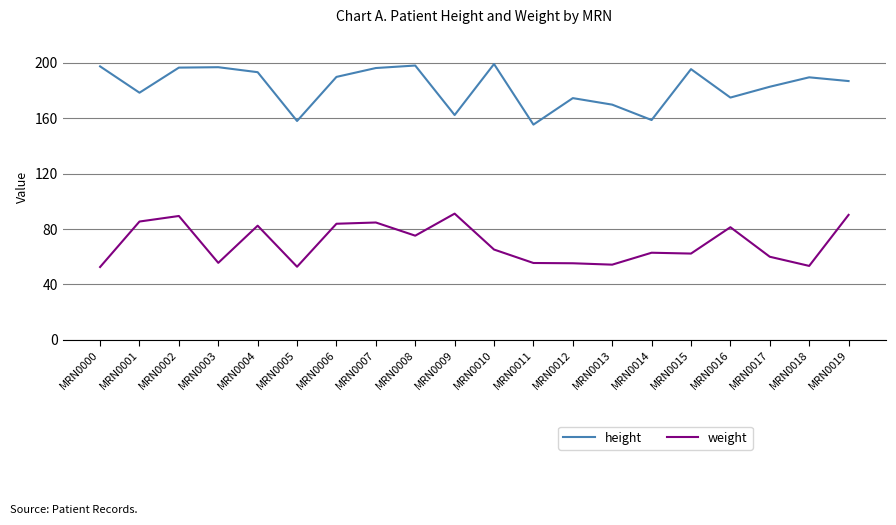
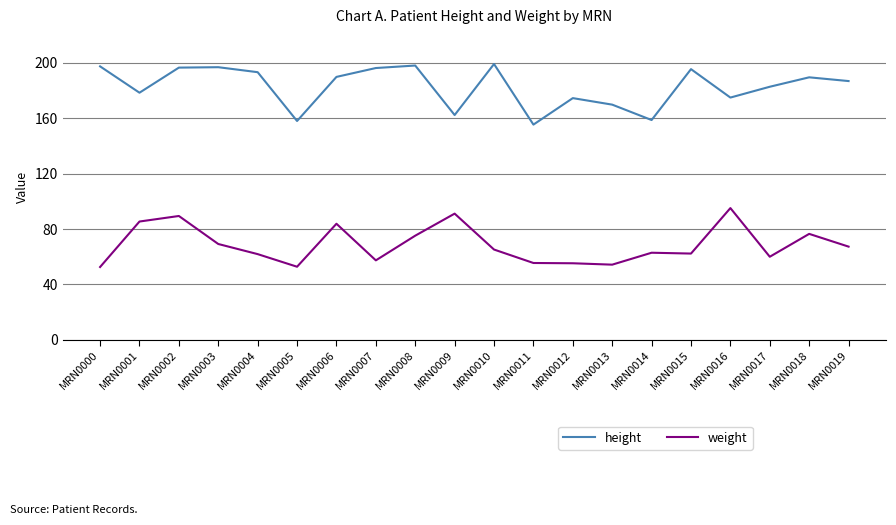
  {
    "height": {
      "MRN0000": 197,
      "MRN0001": 178,
      "MRN0002": 196,
      "MRN0003": 197,
      "MRN0004": 193,
      "MRN0005": 158,
      "MRN0006": 190,
      "MRN0007": 196,
      "MRN0008": 198,
      "MRN0009": 162,
      "MRN0010": 199,
      "MRN0011": 155,
      "MRN0012": 174,
      "MRN0013": 170,
      "MRN0014": 159,
      "MRN0015": 195,
      "MRN0016": 175,
      "MRN0017": 183,
      "MRN0018": 189,
      "MRN0019": 187
    },
    "weight": {
      "MRN0000": 53,
      "MRN0001": 85,
      "MRN0002": 89,
-     "MRN0003": 56,
-     "MRN0004": 82,
+     "MRN0003": 69,
+     "MRN0004": 62,
      "MRN0005": 53,
      "MRN0006": 84,
-     "MRN0007": 85,
+     "MRN0007": 57,
      "MRN0008": 75,
      "MRN0009": 91,
      "MRN0010": 65,
      "MRN0011": 56,
      "MRN0012": 55,
      "MRN0013": 54,
      "MRN0014": 63,
      "MRN0015": 62,
-     "MRN0016": 81,
+     "MRN0016": 95,
      "MRN0017": 60,
-     "MRN0018": 53,
-     "MRN0019": 90
+     "MRN0018": 77,
+     "MRN0019": 67
    }
  }
